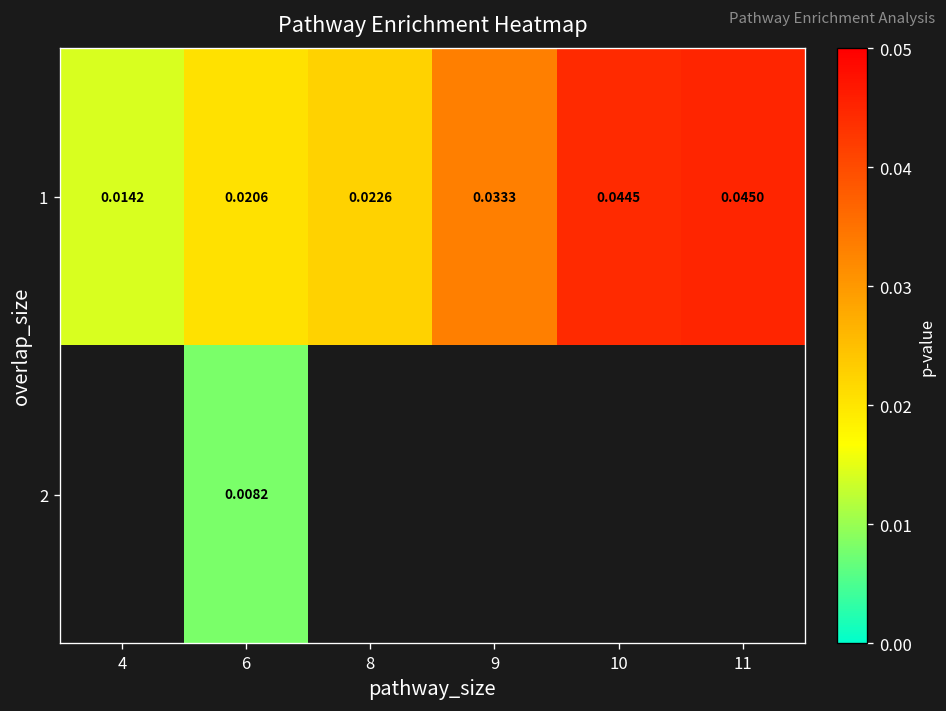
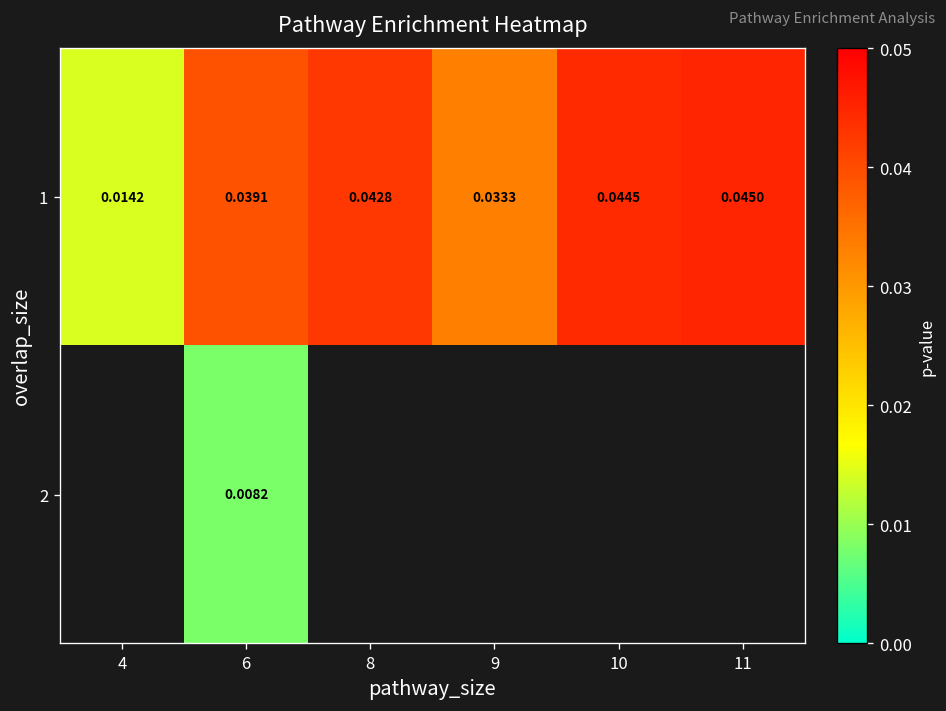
  {
    "1": {
      "4": 0.0142,
-     "6": 0.0206,
-     "8": 0.0226,
+     "6": 0.0391,
+     "8": 0.0428,
      "9": 0.0333,
      "10": 0.0445,
      "11": 0.0450
    },
    "2": {
      "6": 0.0082
    }
  }
